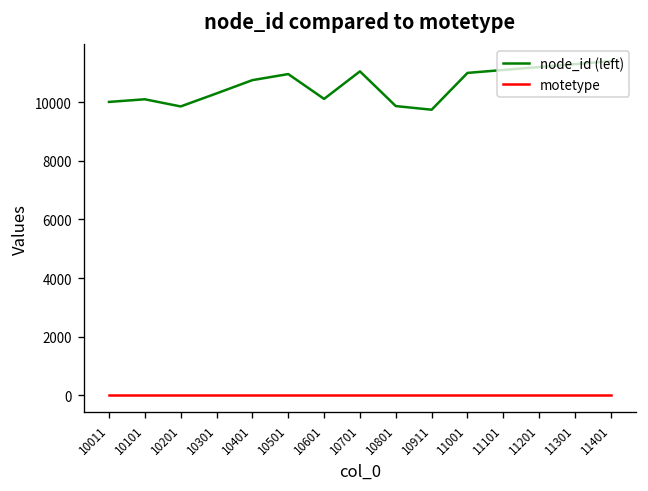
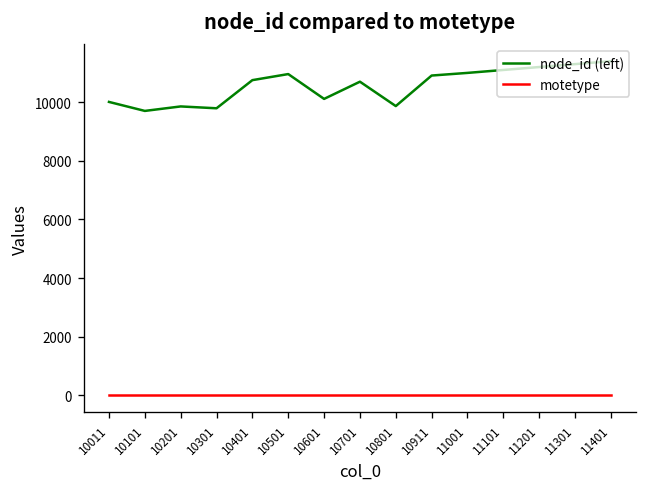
  {
    "node_id (left)": {
      "10011": 10000,
-     "10101": 10100,
+     "10101": 9700,
      "10201": 9900,
-     "10301": 10300,
+     "10301": 9800,
      "10401": 10800,
      "10501": 11000,
      "10601": 10100,
-     "10701": 11100,
+     "10701": 10700,
      "10801": 9900,
-     "10911": 9700,
+     "10911": 10900,
      "11001": 11000
    },
    "motetype": {
      "10011": 0,
      "10101": 0,
      "10201": 0,
      "10301": 0,
      "10401": 0,
      "10501": 0,
      "10601": 0,
      "10701": 0,
      "10801": 0,
      "10911": 0,
      "11001": 0,
      "11101": 0,
      "11201": 0,
      "11301": 0,
      "11401": 0
    }
  }
